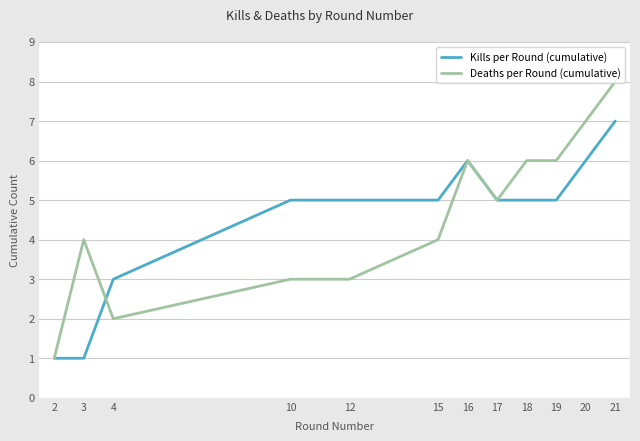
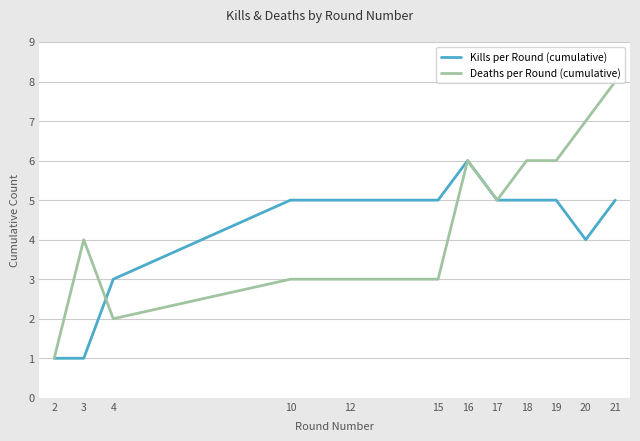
  {
    "Kills per Round (cumulative)": {
      "3": 1,
      "4": 3,
      "10": 5,
      "12": 5,
      "15": 5,
      "18": 5,
      "19": 5,
-     "20": 6,
-     "21": 7
+     "20": 4,
+     "21": 5
    },
    "Deaths per Round (cumulative)": {
      "3": 4,
      "4": 2,
      "10": 3,
      "12": 3,
-     "15": 4,
+     "15": 3,
      "18": 6,
      "19": 6,
      "20": 7
    }
  }
